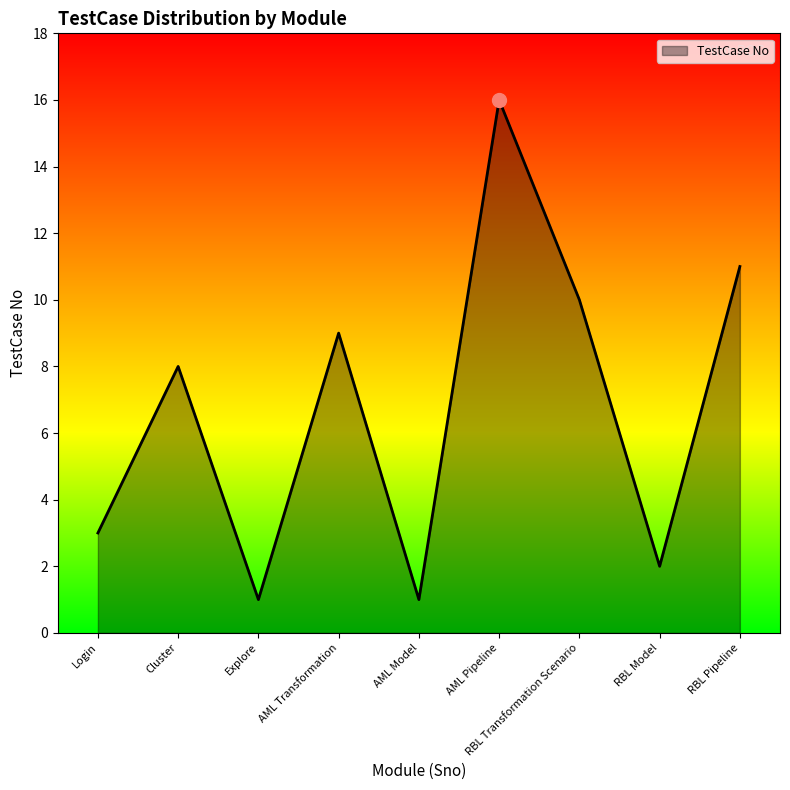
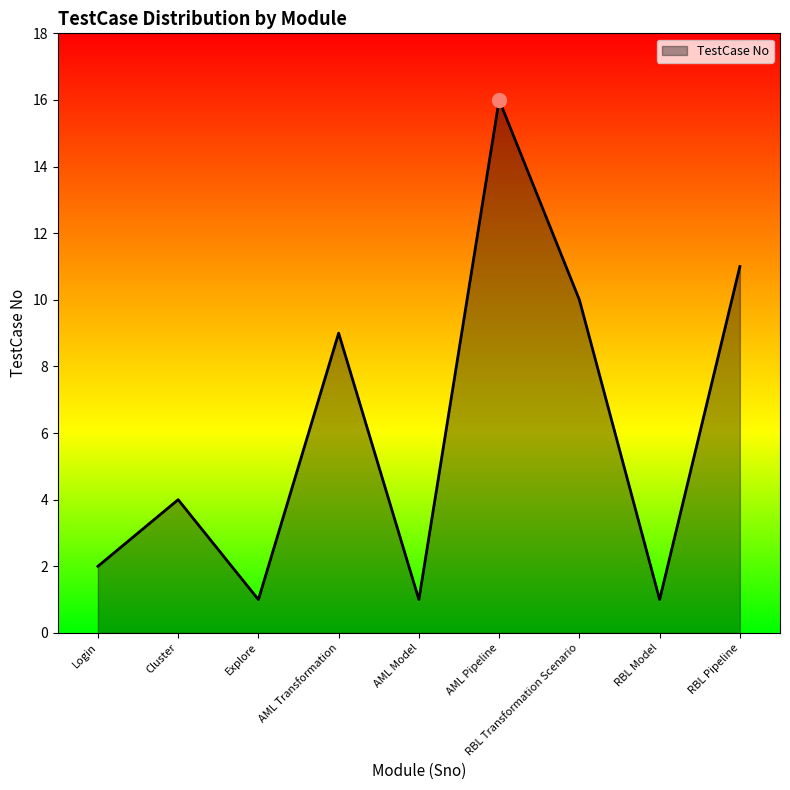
  {
    "TestCase No": {
-     "Login": 3,
-     "Cluster": 8,
+     "Login": 2,
+     "Cluster": 4,
      "Explore": 1,
      "AML Transformation": 9,
      "AML Model": 1,
      "RBL Transformation Scenario": 10,
-     "RBL Model": 2,
+     "RBL Model": 1,
      "RBL Pipeline": 11
    }
  }
